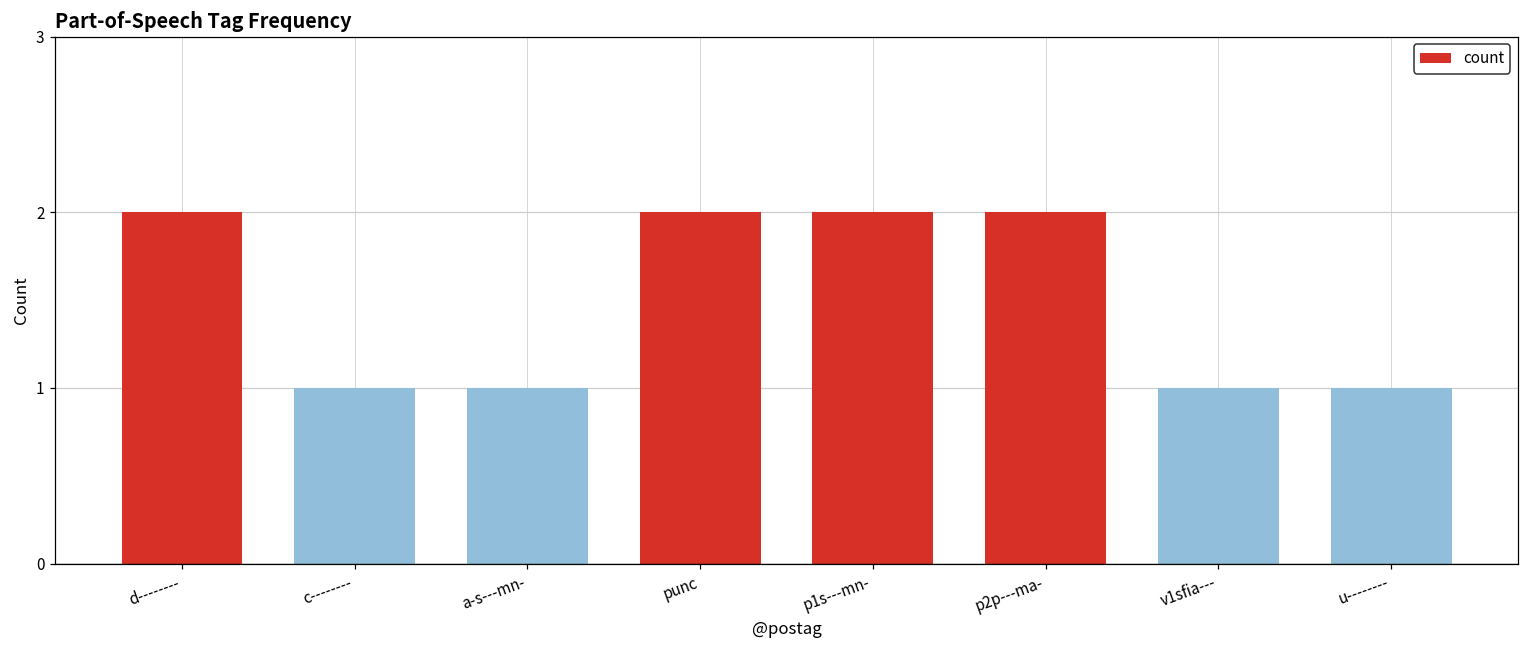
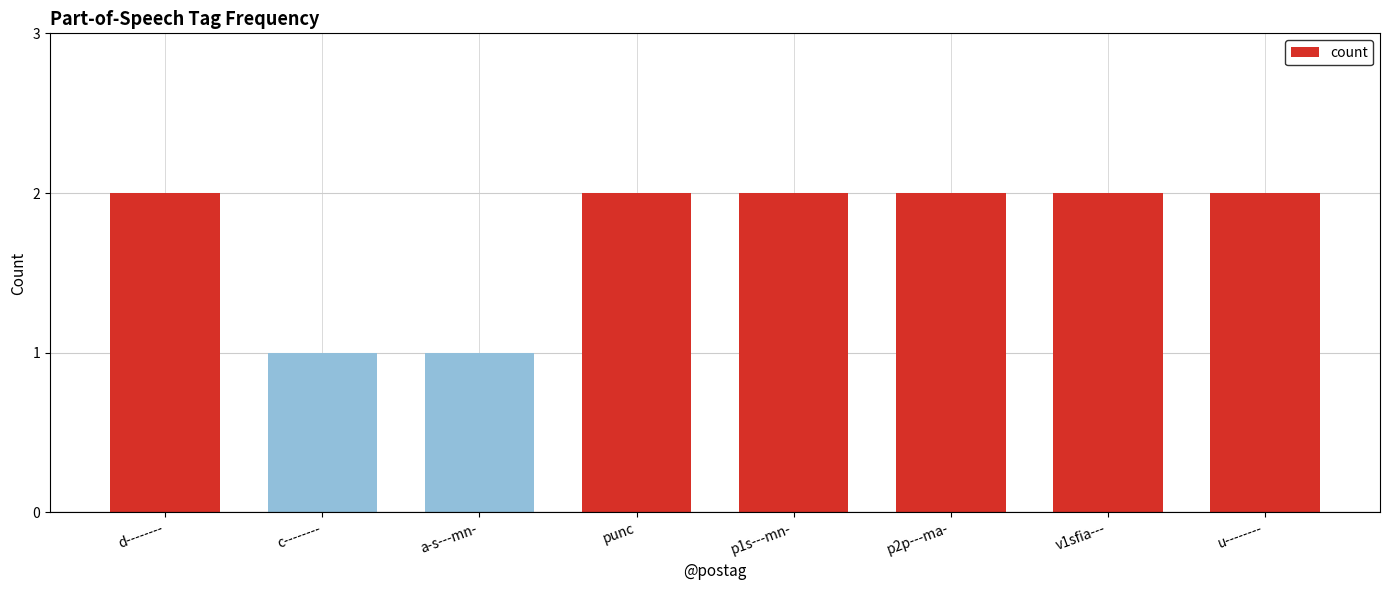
  {
    "d--------": 2,
    "c--------": 1,
    "a-s---mn-": 1,
    "punc": 2,
    "p1s---mn-": 2,
    "p2p---ma-": 2,
-   "v1sfia---": 1,
-   "u--------": 1
+   "v1sfia---": 2,
+   "u--------": 2
  }
